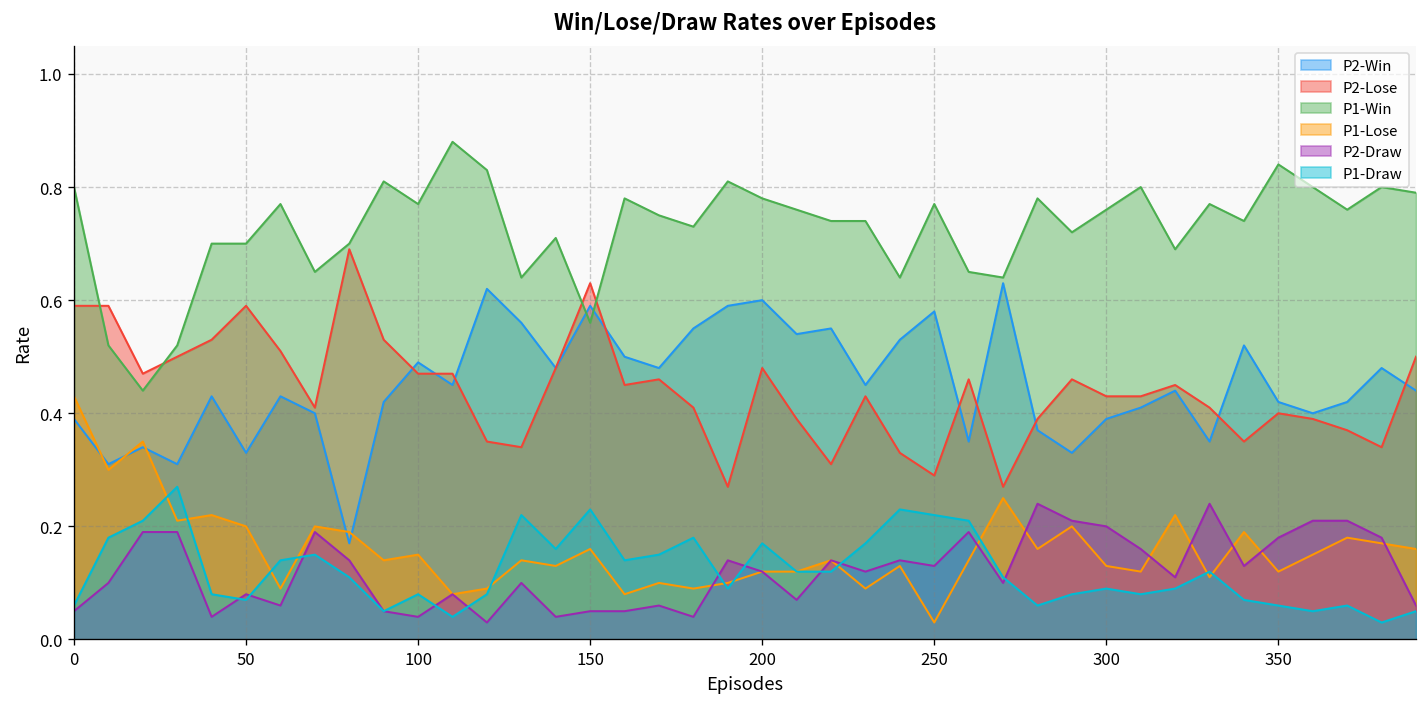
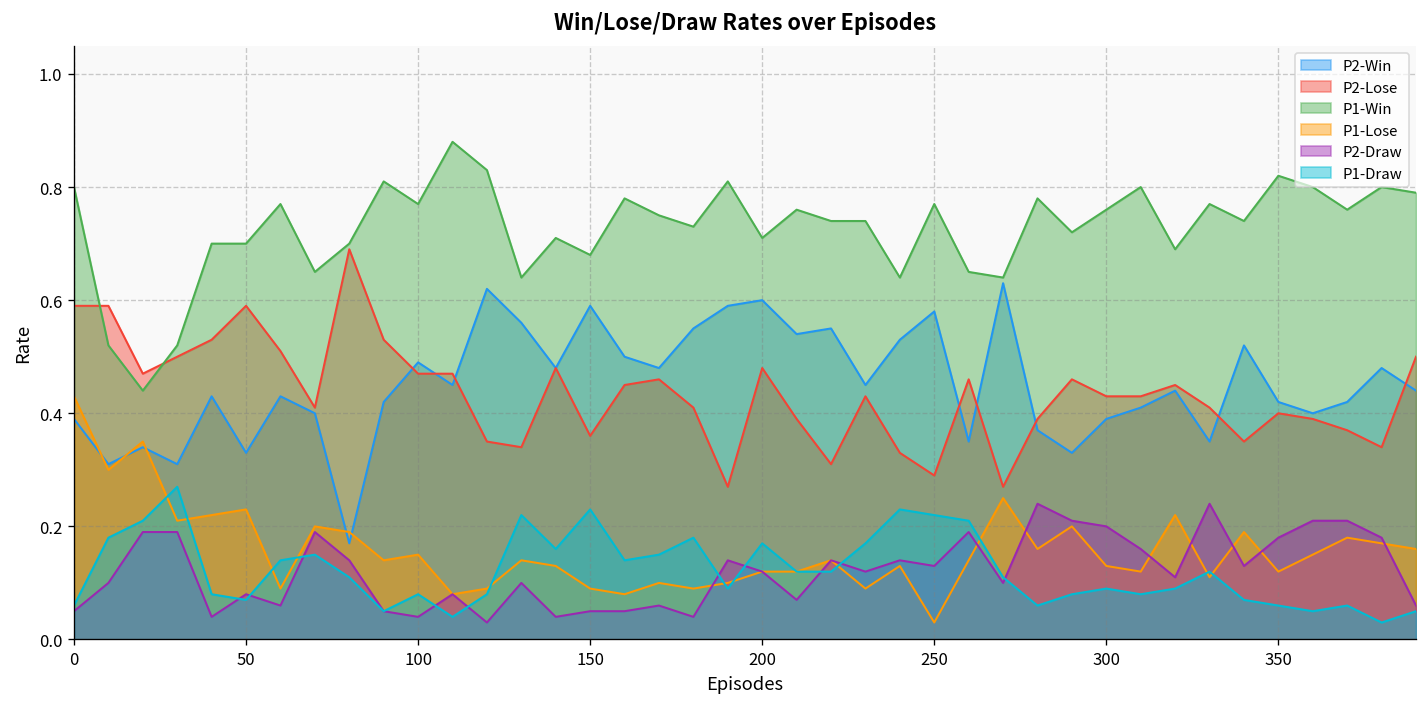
  {
    "P2-Lose": {
      "0": 0.59,
      "50": 0.59,
      "100": 0.47,
-     "150": 0.63,
+     "150": 0.36,
      "200": 0.48,
      "250": 0.29,
      "300": 0.43,
      "350": 0.40
    },
    "P1-Win": {
      "0": 0.80,
      "50": 0.70,
      "100": 0.77,
-     "150": 0.56,
-     "200": 0.78,
+     "150": 0.68,
+     "200": 0.71,
      "250": 0.77,
      "300": 0.76,
-     "350": 0.84
+     "350": 0.82
    },
    "P1-Lose": {
      "0": 0.43,
-     "50": 0.20,
+     "50": 0.23,
      "100": 0.15,
-     "150": 0.16,
+     "150": 0.09,
      "250": 0.03,
      "300": 0.13,
      "350": 0.12
    },
    "P2-Draw": {
      "0": 0.05,
      "50": 0.08,
      "100": 0.04,
      "150": 0.05,
      "250": 0.13,
      "300": 0.20,
      "350": 0.18
    }
  }
